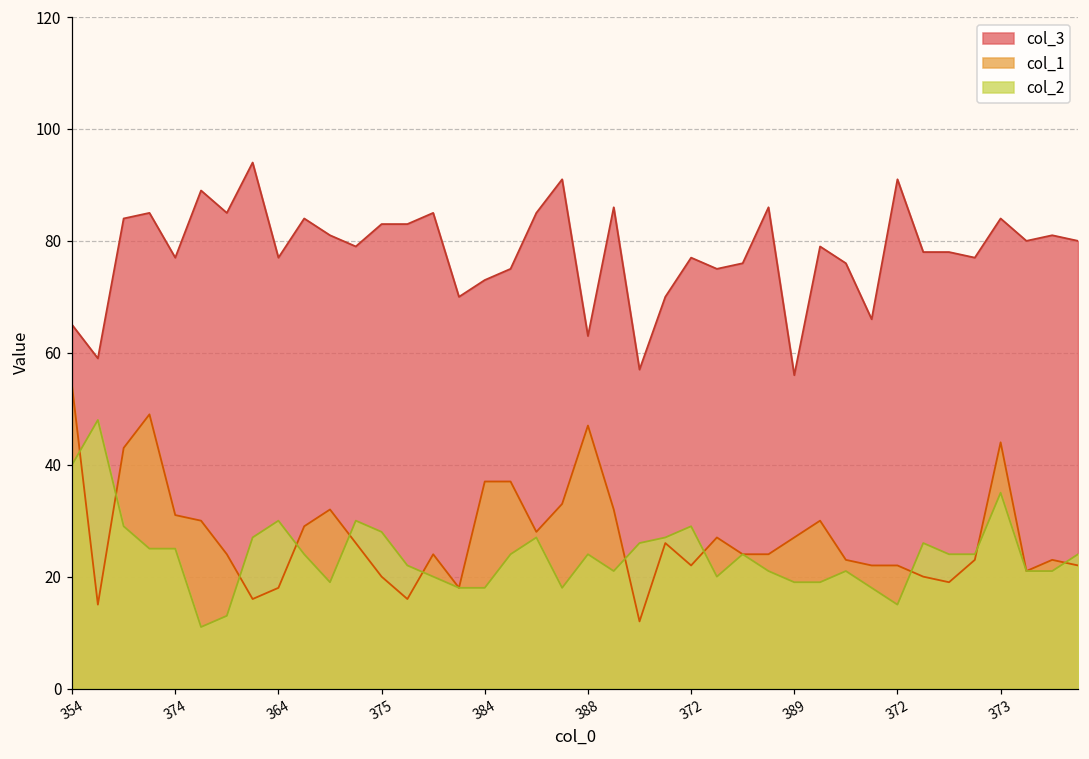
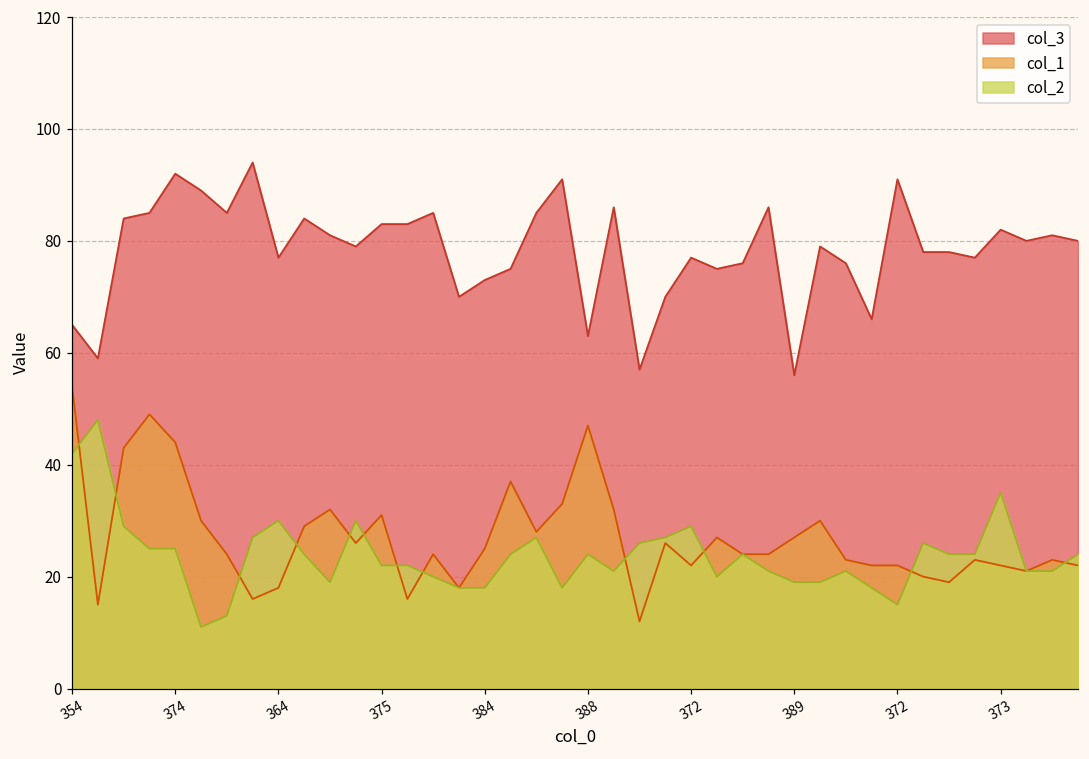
  {
    "col_3": {
      "354": 65,
-     "374": 77,
+     "374": 92,
      "364": 77,
      "375": 83,
      "384": 73,
      "388": 63,
      "389": 56,
-     "373": 84
+     "373": 82
    },
    "col_1": {
      "354": 54,
-     "374": 31,
+     "374": 44,
      "364": 18,
-     "375": 20,
-     "384": 37,
+     "375": 31,
+     "384": 25,
      "388": 47,
      "389": 27,
-     "373": 44
+     "373": 22
    },
    "col_2": {
-     "354": 40,
+     "354": 42,
      "374": 25,
      "364": 30,
-     "375": 28,
+     "375": 22,
      "384": 18,
      "388": 24,
      "389": 19,
      "373": 35
    }
  }
